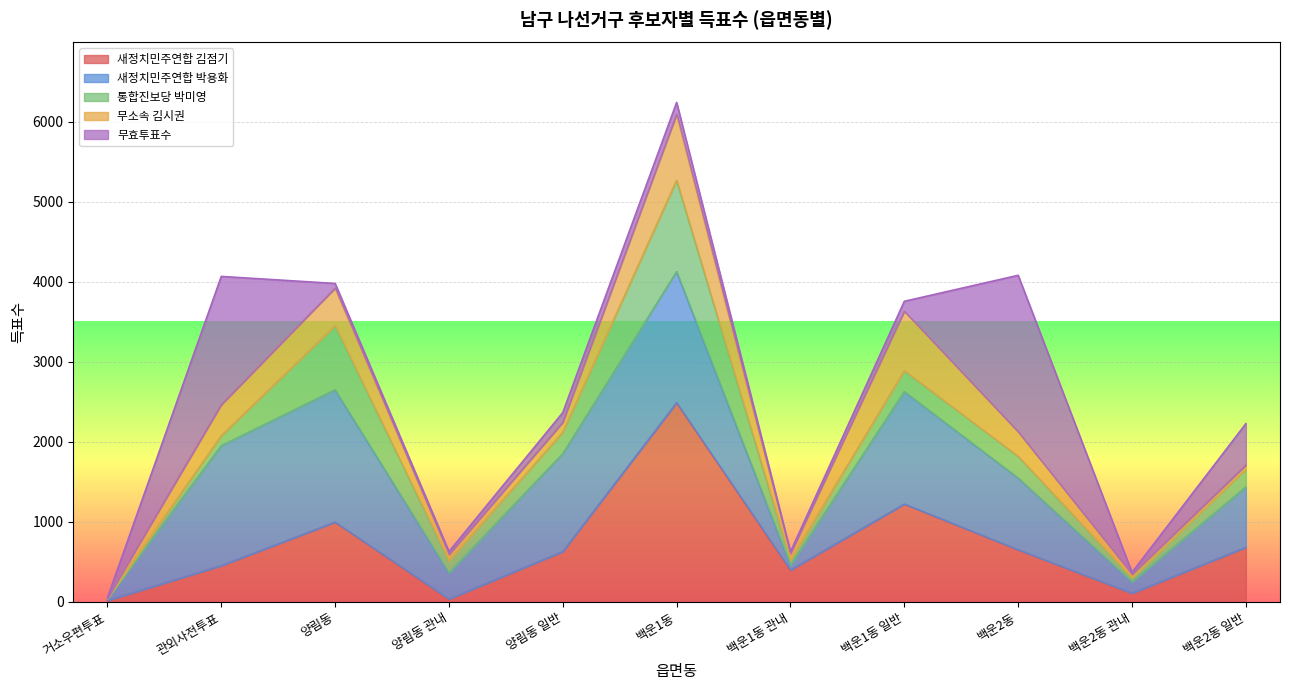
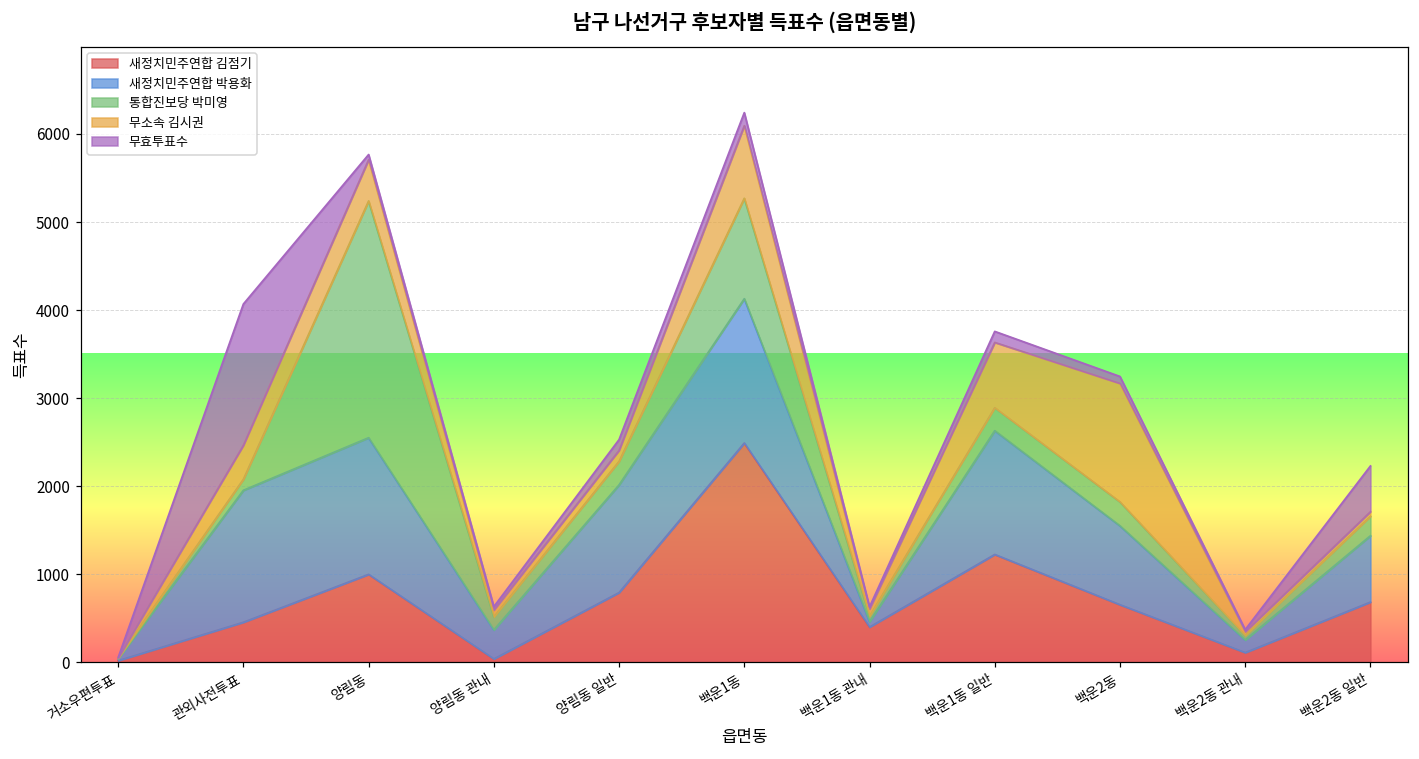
  {
    "새정치민주연합 김점기": {
      "관외사전투표": 500,
      "양림동": 1000,
      "양림동 관내": 0,
-     "양림동 일반": 600,
+     "양림동 일반": 800,
      "백운1동": 2500,
      "백운1동 관내": 400,
      "백운1동 일반": 1200,
      "백운2동": 700,
      "백운2동 관내": 100,
      "백운2동 일반": 700
    },
    "새정치민주연합 박용화": {
      "관외사전투표": 1500,
-     "양림동": 1700,
+     "양림동": 1600,
      "양림동 관내": 300,
      "양림동 일반": 1200,
      "백운1동": 1600,
      "백운1동 관내": 100,
      "백운1동 일반": 1400,
      "백운2동": 900,
      "백운2동 관내": 100,
      "백운2동 일반": 800
    },
    "통합진보당 박미영": {
      "관외사전투표": 100,
-     "양림동": 800,
+     "양림동": 2700,
      "양림동 관내": 100,
      "양림동 일반": 300,
      "백운1동": 1100,
      "백운1동 관내": 100,
      "백운1동 일반": 300,
      "백운2동": 300,
      "백운2동 관내": 100,
      "백운2동 일반": 200
    },
    "무소속 김시권": {
      "관외사전투표": 400,
      "양림동": 500,
      "양림동 관내": 100,
      "양림동 일반": 100,
      "백운1동": 800,
      "백운1동 일반": 700,
-     "백운2동": 300,
+     "백운2동": 1300,
      "백운2동 일반": 100
    },
    "무효투표수": {
      "관외사전투표": 1600,
      "양림동": 100,
      "양림동 관내": 0,
      "양림동 일반": 100,
      "백운1동": 100,
      "백운1동 일반": 100,
-     "백운2동": 2000,
+     "백운2동": 100,
      "백운2동 일반": 500
    }
  }
